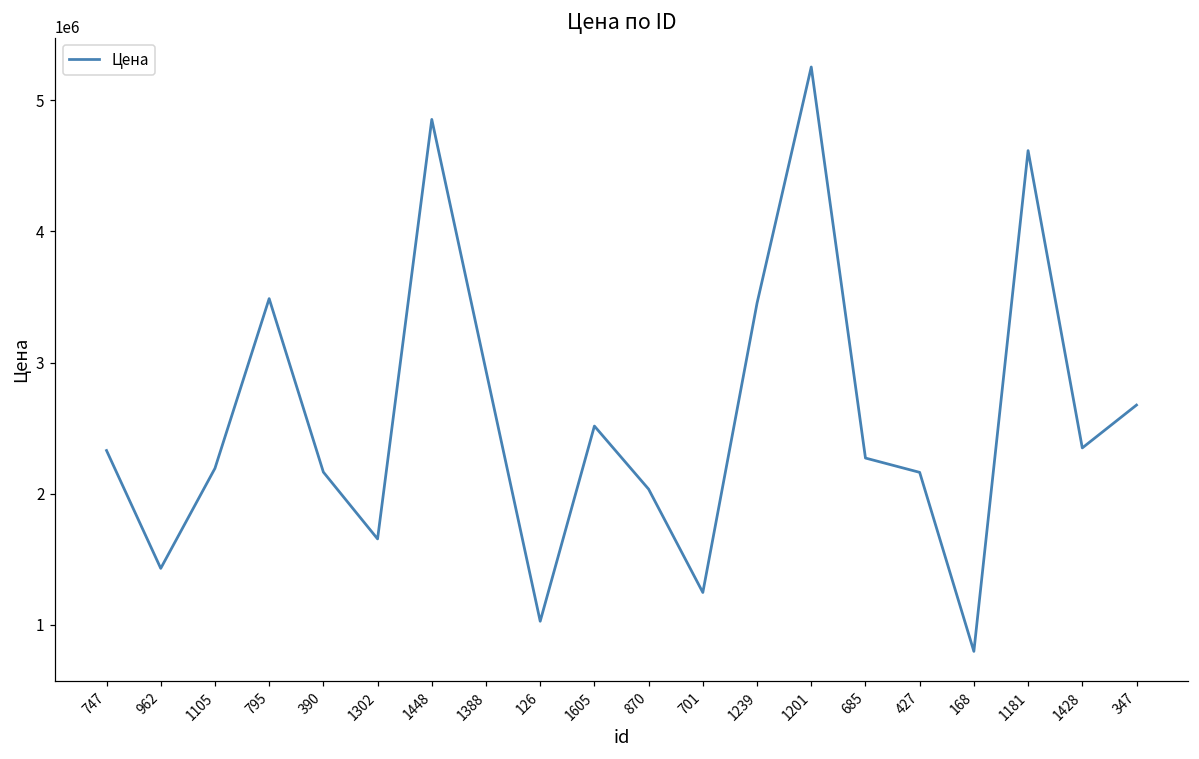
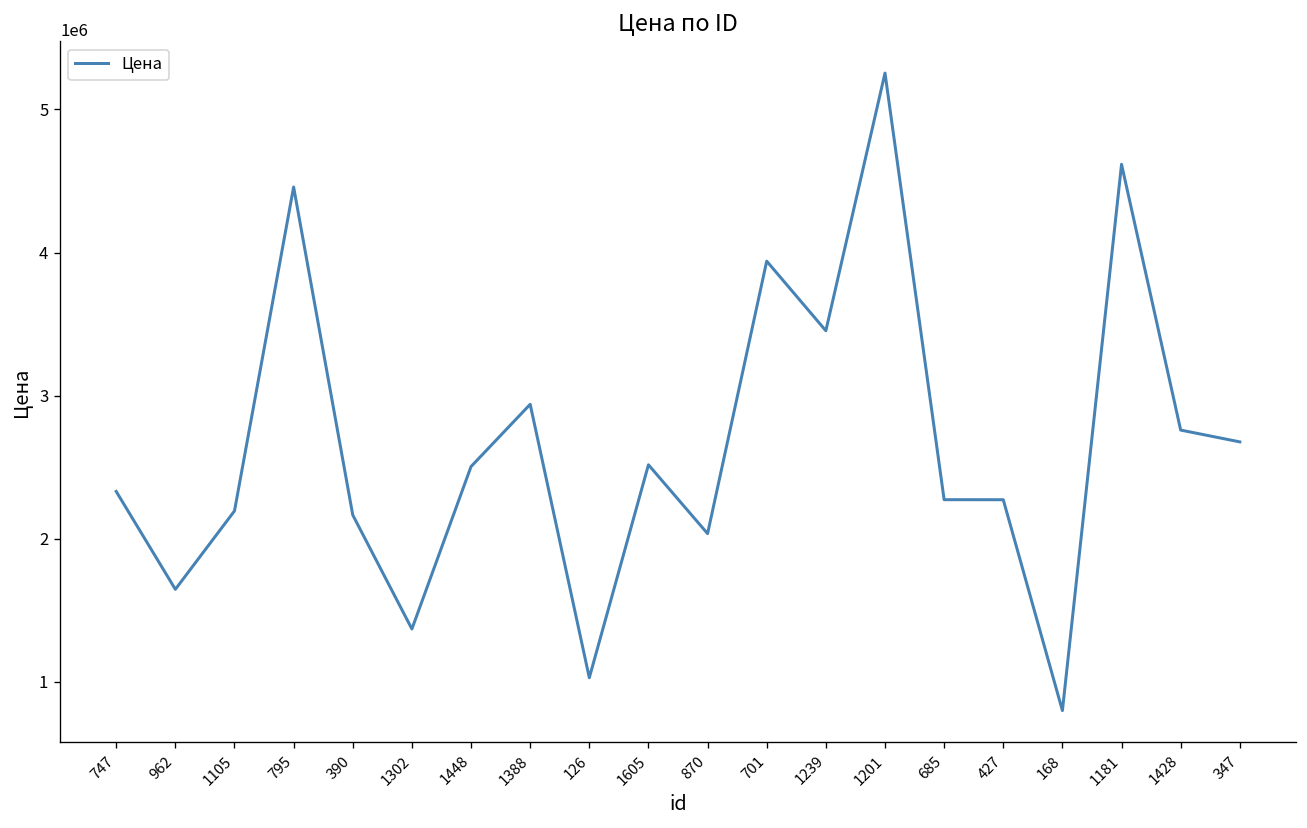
  {
    "747": 2330000,
-   "962": 1430000,
+   "962": 1650000,
    "1105": 2190000,
-   "795": 3490000,
+   "795": 4460000,
    "390": 2170000,
-   "1302": 1660000,
-   "1448": 4850000,
+   "1302": 1370000,
+   "1448": 2500000,
    "1388": 2940000,
    "126": 1030000,
    "1605": 2520000,
    "870": 2040000,
-   "701": 1250000,
+   "701": 3940000,
    "1239": 3450000,
    "1201": 5250000,
    "685": 2270000,
-   "427": 2160000,
+   "427": 2270000,
    "168": 800000,
    "1181": 4620000,
-   "1428": 2350000,
+   "1428": 2760000,
    "347": 2680000
  }
